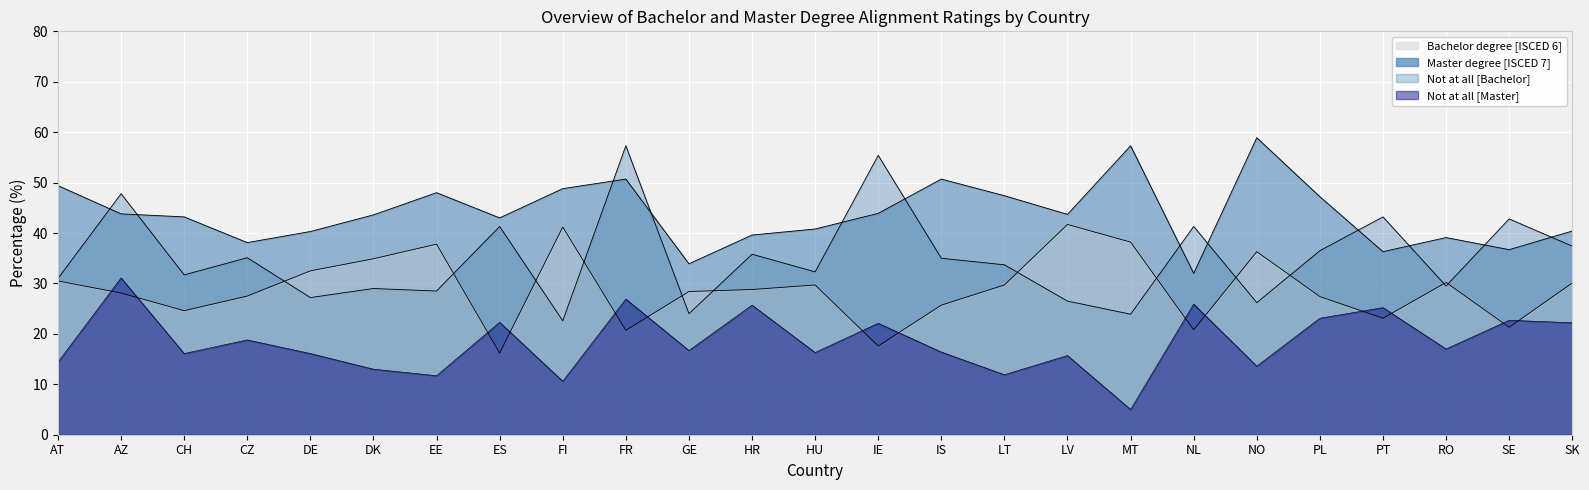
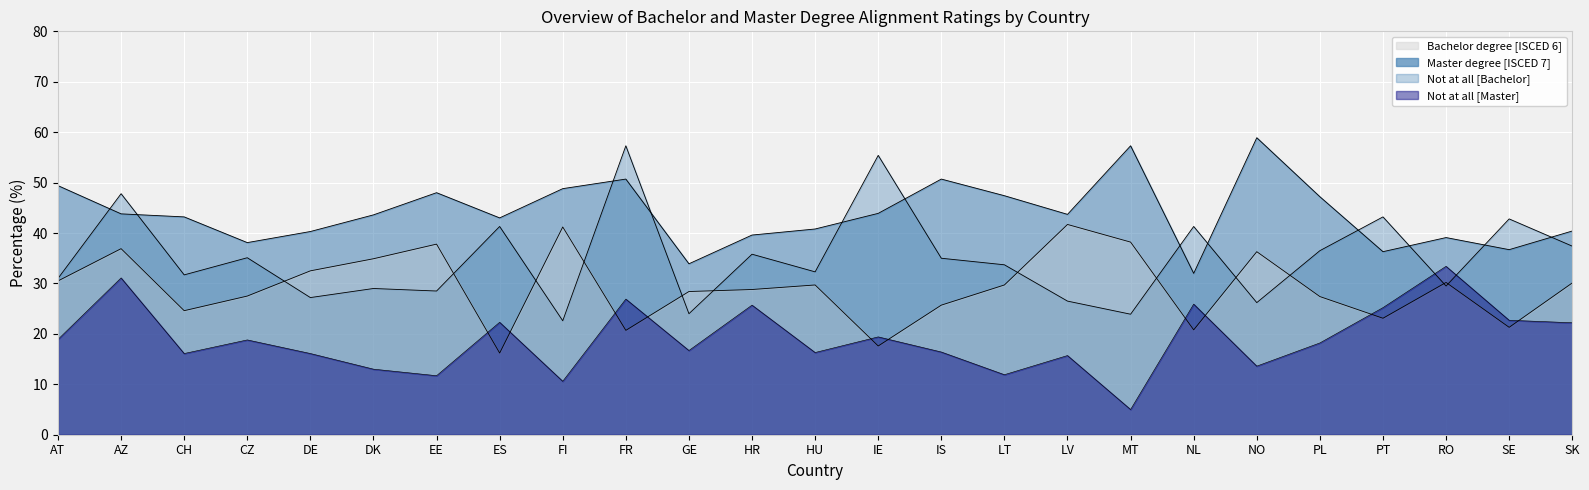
  {
    "Bachelor degree [ISCED 6]": {
-     "AZ": 28,
+     "AZ": 37,
      "CH": 25,
      "CZ": 28,
      "DE": 33,
      "DK": 35,
      "EE": 38,
      "ES": 16,
      "FI": 41,
      "FR": 21,
      "GE": 28,
      "HR": 29,
      "HU": 30,
      "IE": 18,
      "IS": 26,
      "LT": 30,
      "LV": 42,
      "MT": 38,
      "NL": 21,
      "NO": 36,
      "PL": 27,
      "PT": 23,
      "RO": 30,
      "SE": 21,
      "SK": 30
    },
    "Not at all [Master]": {
-     "AT": 14,
+     "AT": 19,
      "AZ": 31,
      "CH": 16,
      "CZ": 19,
      "DE": 16,
      "DK": 13,
      "EE": 12,
      "ES": 22,
      "FI": 11,
      "FR": 27,
      "GE": 17,
      "HR": 26,
      "HU": 16,
-     "IE": 22,
+     "IE": 19,
      "IS": 16,
      "LT": 12,
      "LV": 16,
      "MT": 5,
      "NL": 26,
      "NO": 14,
-     "PL": 23,
+     "PL": 18,
      "PT": 25,
-     "RO": 17,
+     "RO": 33,
      "SE": 23,
      "SK": 22
    }
  }
